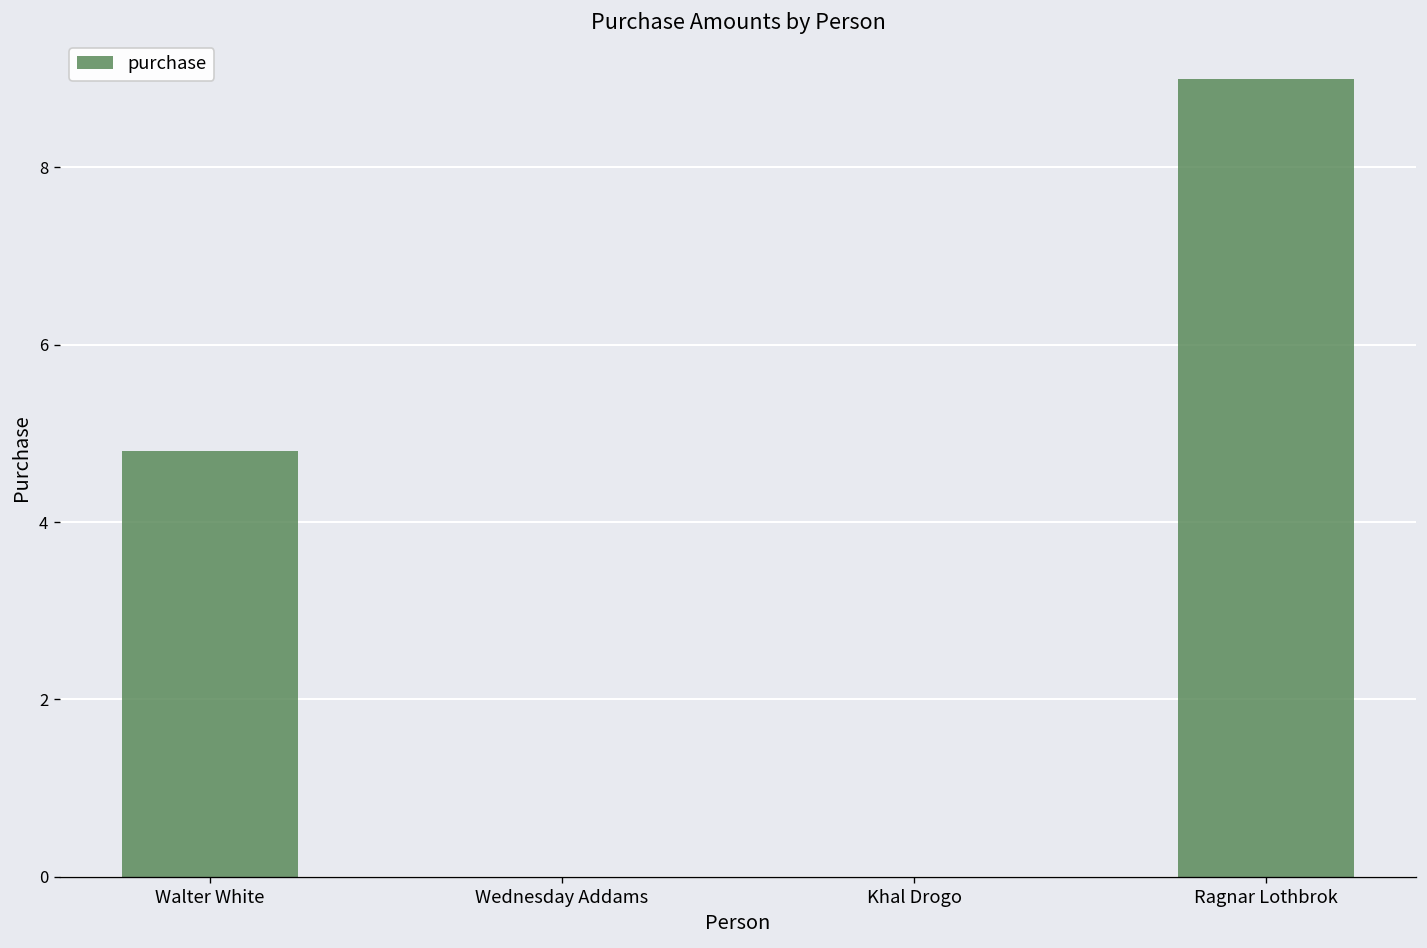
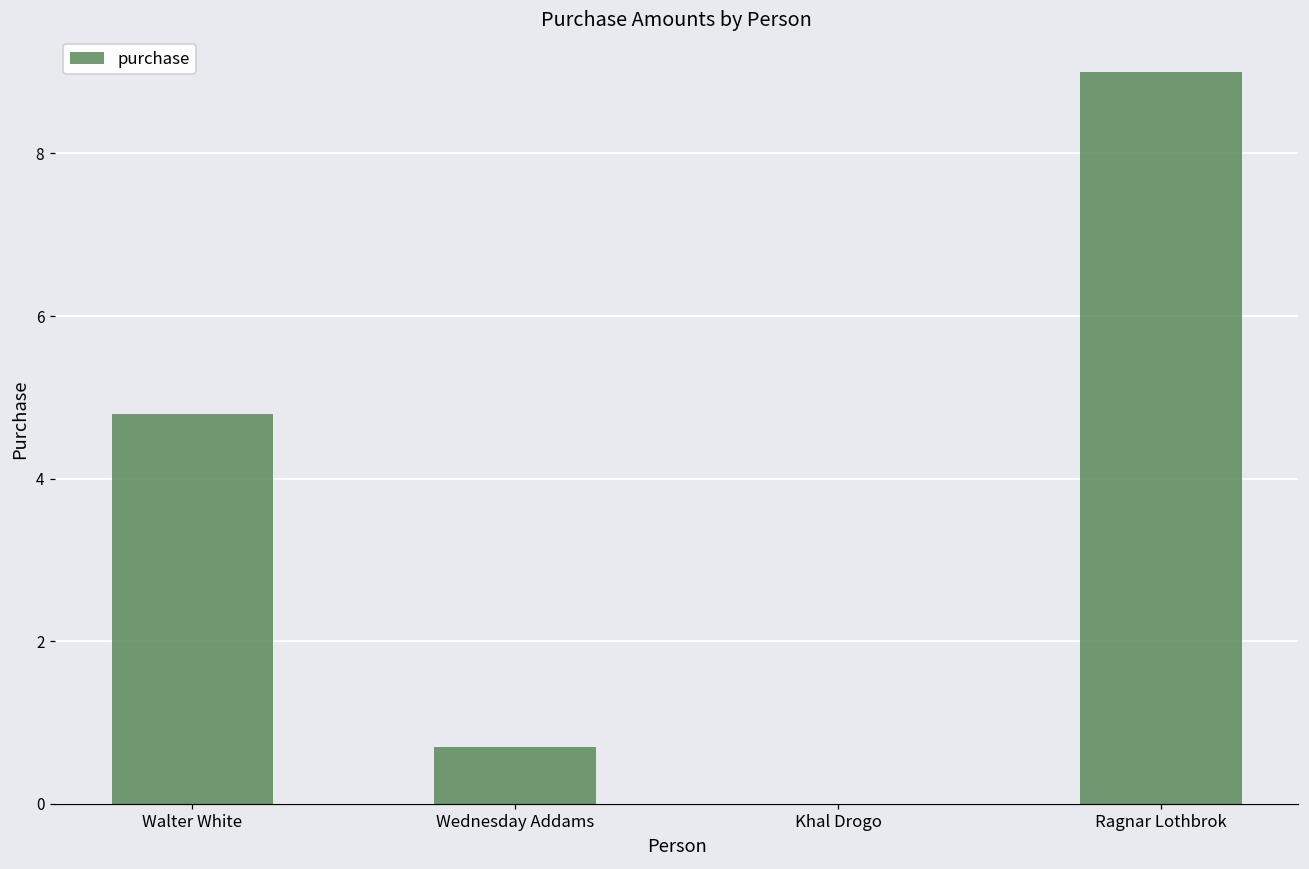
  {
    "Walter White": 4.8,
-   "Wednesday Addams": 0.0,
+   "Wednesday Addams": 0.7,
    "Khal Drogo": 0.0,
    "Ragnar Lothbrok": 9.0
  }
